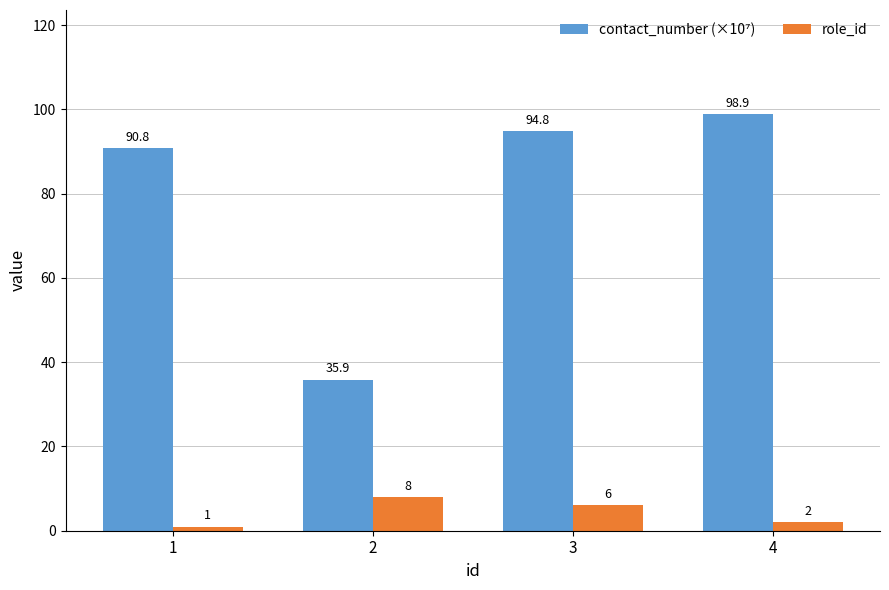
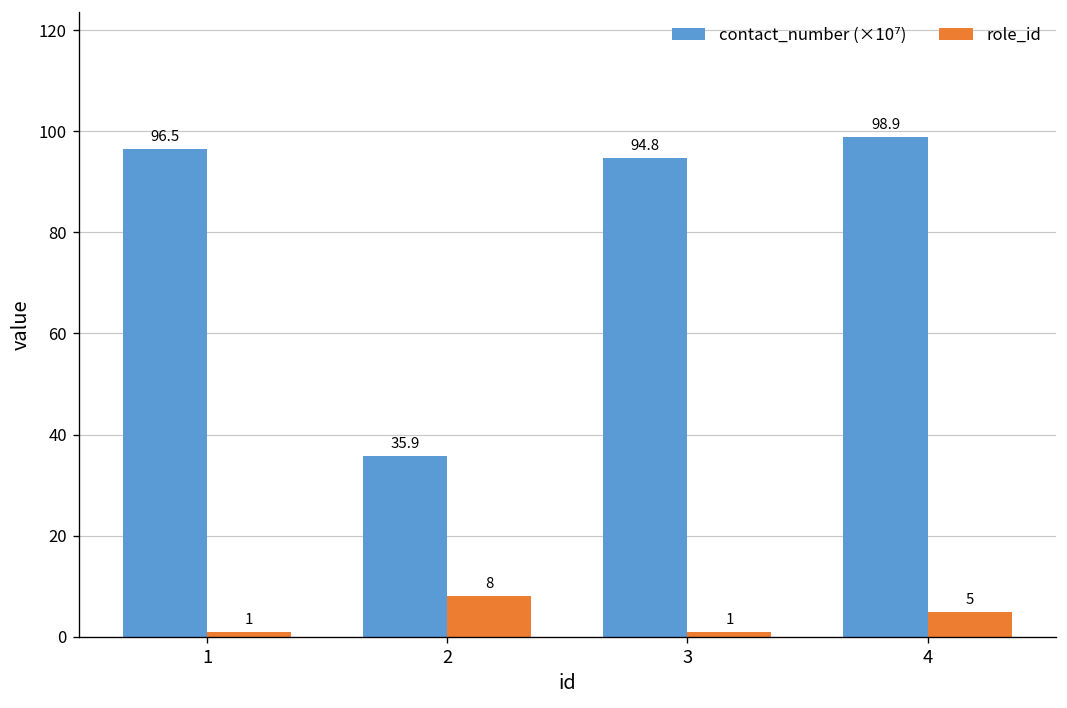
  {
    "contact_number (×10⁷)": {
-     "1": 90.8,
+     "1": 96.5,
      "2": 35.9,
      "3": 94.8,
      "4": 98.9
    },
    "role_id": {
      "1": 1,
      "2": 8,
-     "3": 6,
-     "4": 2
+     "3": 1,
+     "4": 5
    }
  }
